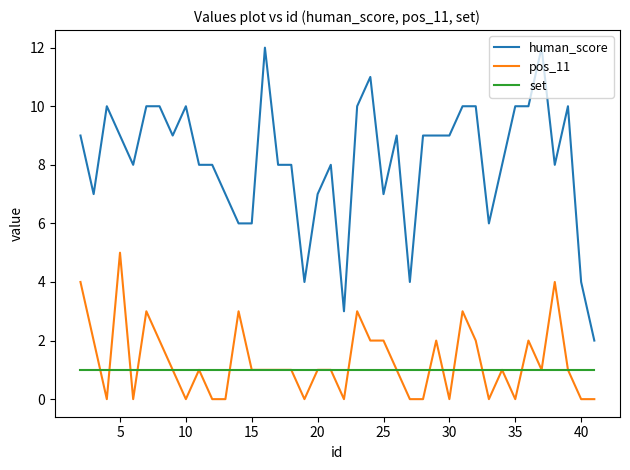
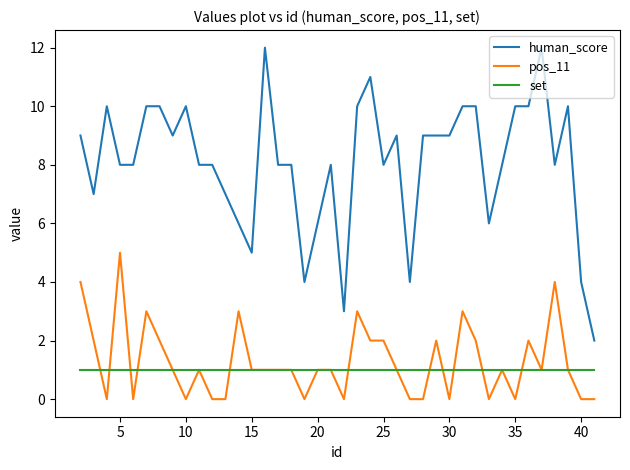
  {
    "human_score": {
-     "5": 9,
+     "5": 8,
      "10": 10,
-     "15": 6,
-     "20": 7,
-     "25": 7,
+     "15": 5,
+     "20": 6,
+     "25": 8,
      "30": 9,
      "35": 10,
      "40": 4
    },
    "pos_11": {
      "5": 5,
      "10": 0,
      "25": 2,
      "30": 0,
      "35": 0,
      "40": 0
    },
    "set": {
      "5": 1,
      "10": 1,
      "25": 1,
      "30": 1,
      "35": 1,
      "40": 1
    }
  }
